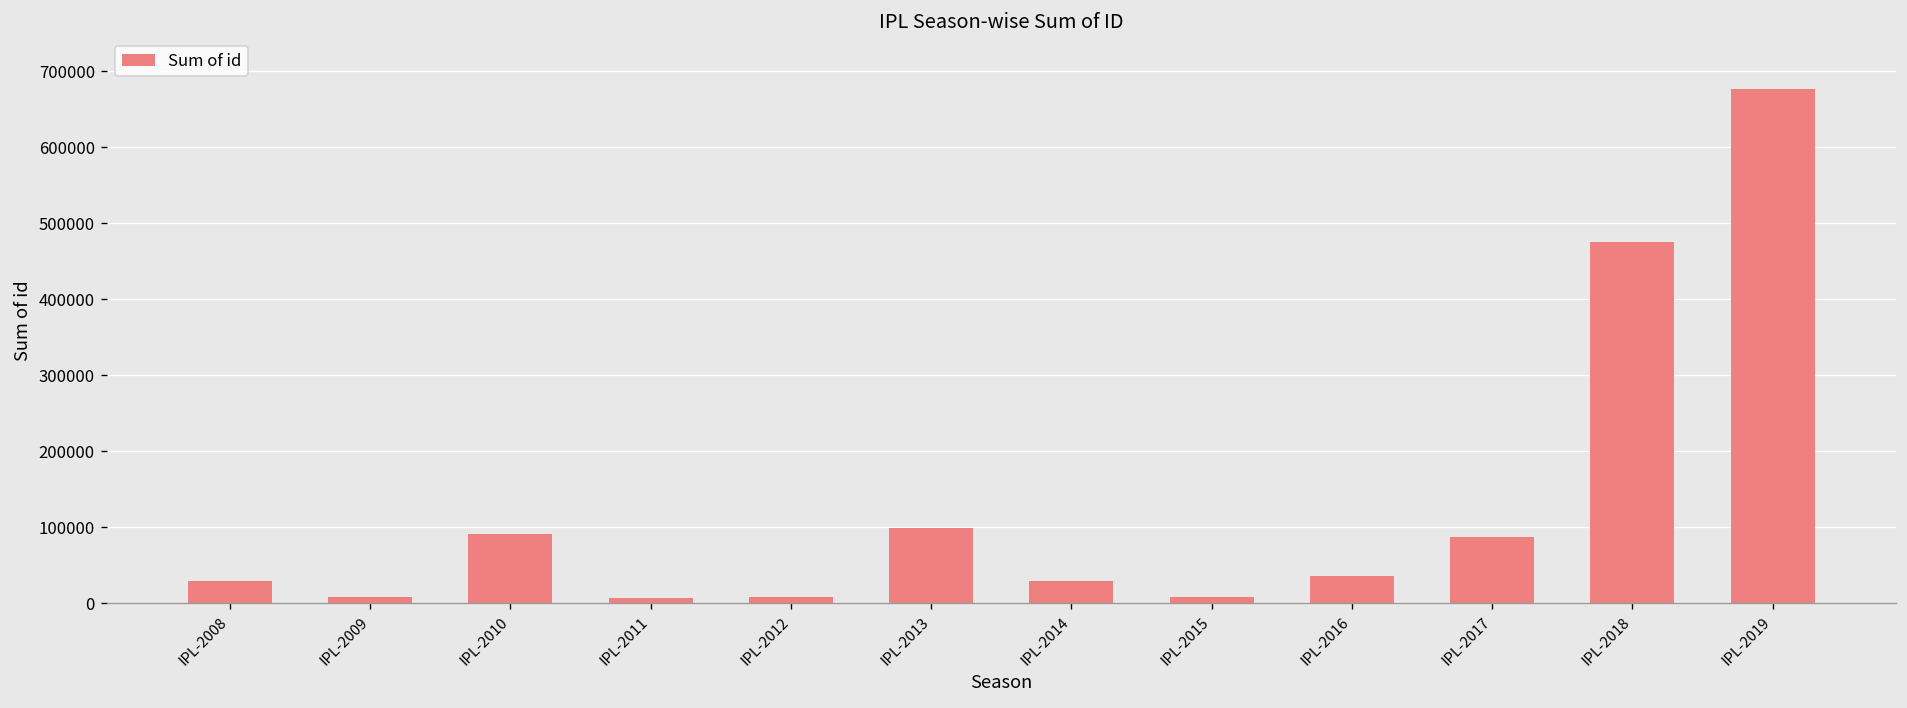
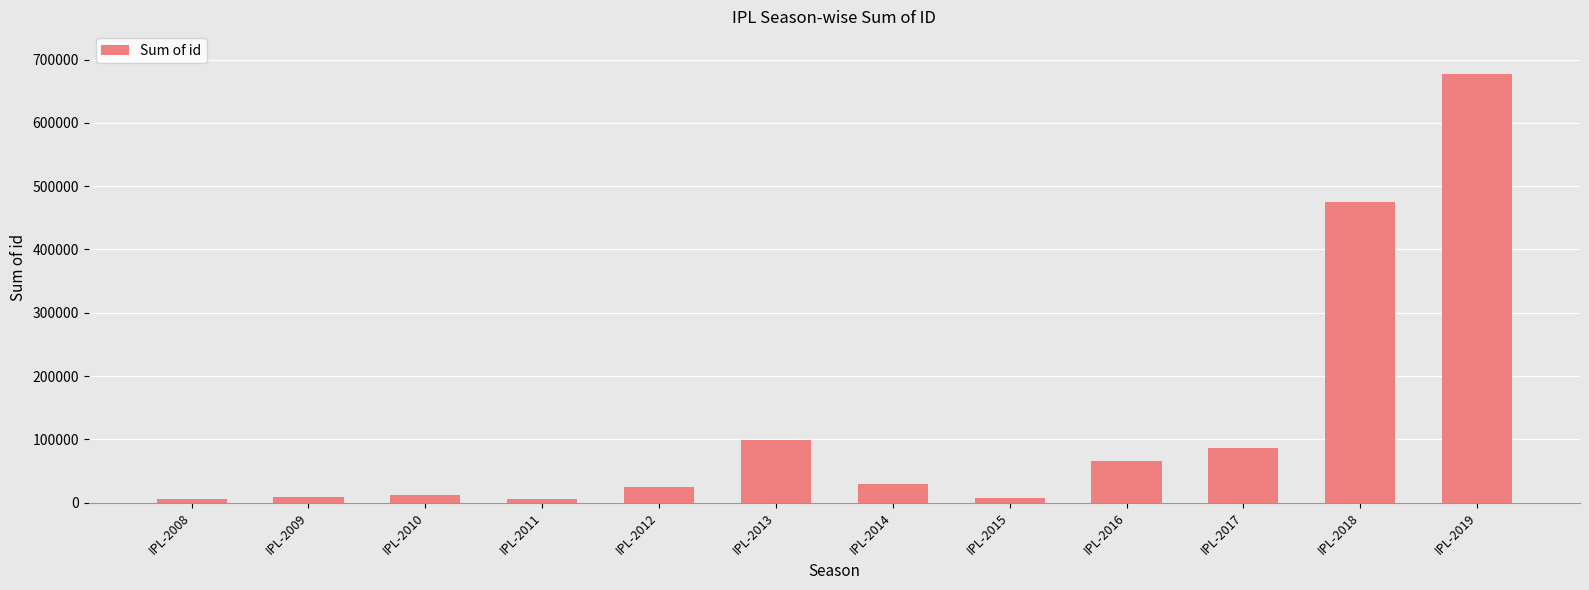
  {
-   "IPL-2008": 30000,
+   "IPL-2008": 10000,
    "IPL-2009": 10000,
-   "IPL-2010": 90000,
+   "IPL-2010": 10000,
    "IPL-2011": 10000,
-   "IPL-2012": 10000,
+   "IPL-2012": 30000,
    "IPL-2013": 100000,
    "IPL-2014": 30000,
    "IPL-2015": 10000,
-   "IPL-2016": 40000,
+   "IPL-2016": 70000,
    "IPL-2017": 90000,
    "IPL-2018": 480000,
    "IPL-2019": 680000
  }
